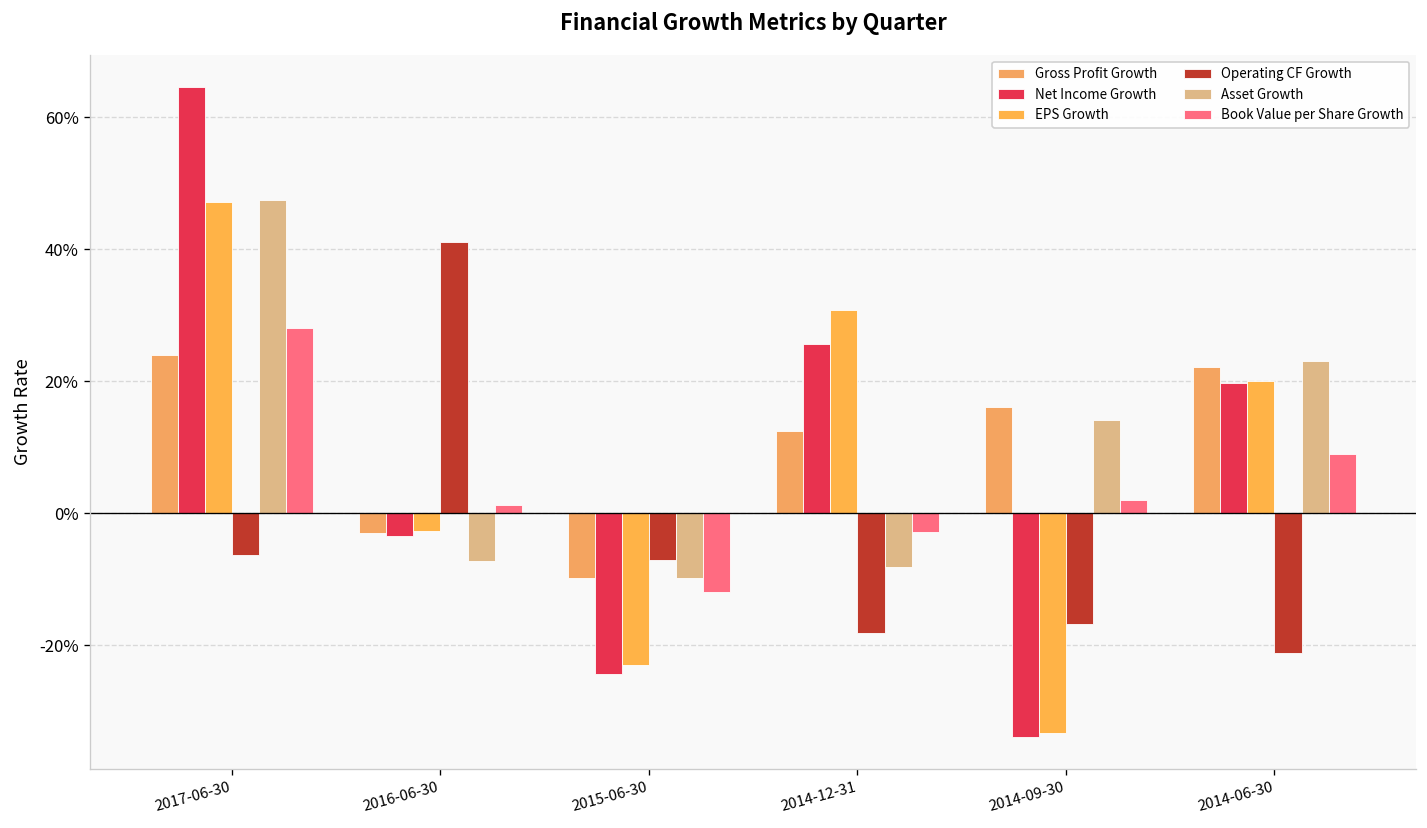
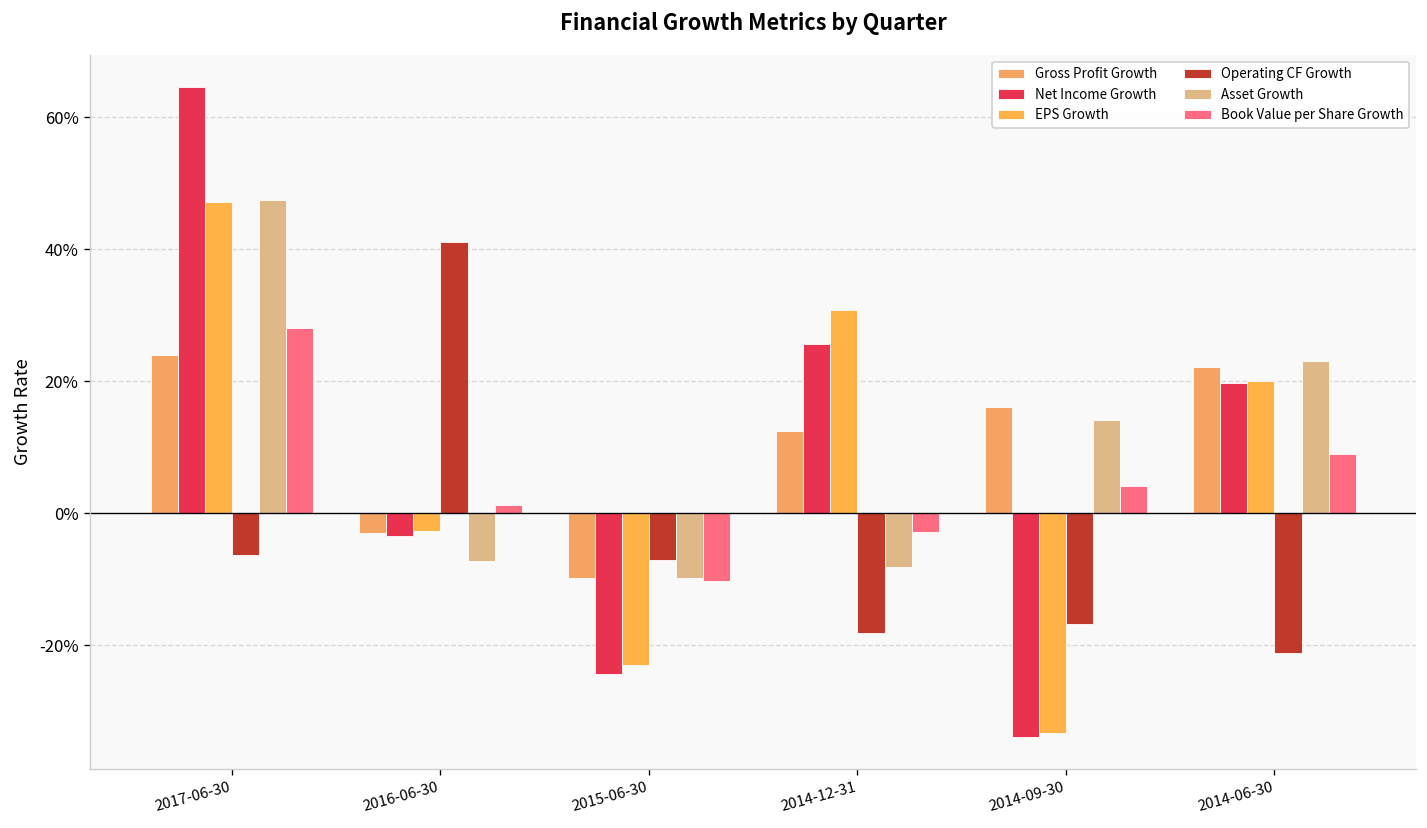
  {
    "Book Value per Share Growth": {
      "2017-06-30": "28%",
      "2016-06-30": "1%",
-     "2015-06-30": "-12%",
+     "2015-06-30": "-10%",
      "2014-12-31": "-3%",
-     "2014-09-30": "2%",
+     "2014-09-30": "4%",
      "2014-06-30": "9%"
    }
  }
